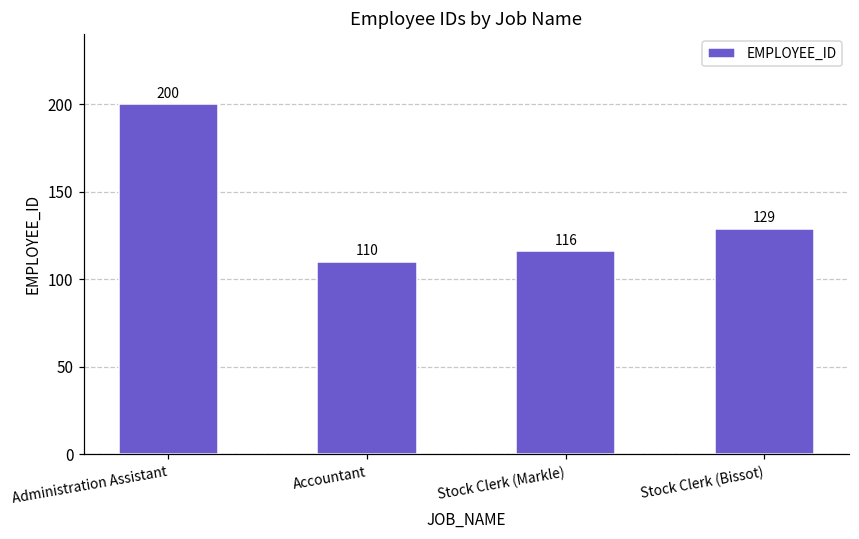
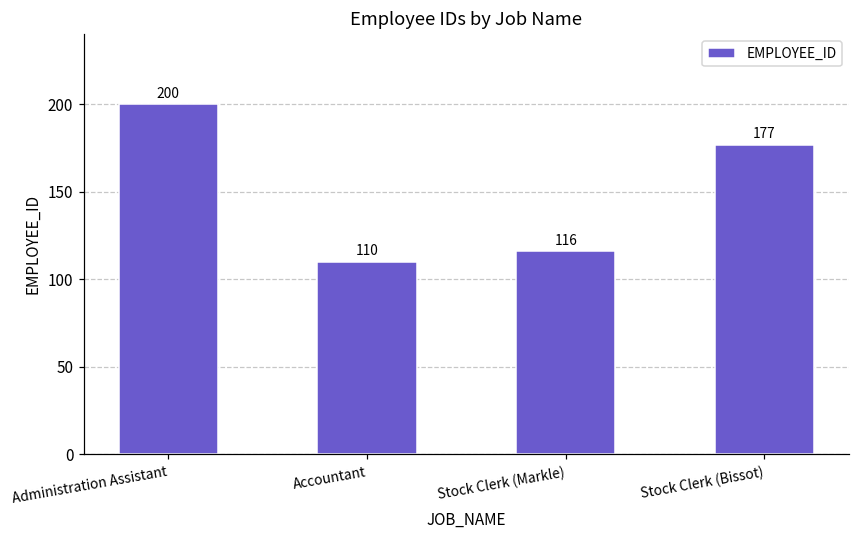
  {
    "Administration Assistant": 200,
    "Accountant": 110,
    "Stock Clerk (Markle)": 116,
-   "Stock Clerk (Bissot)": 129
+   "Stock Clerk (Bissot)": 177
  }
